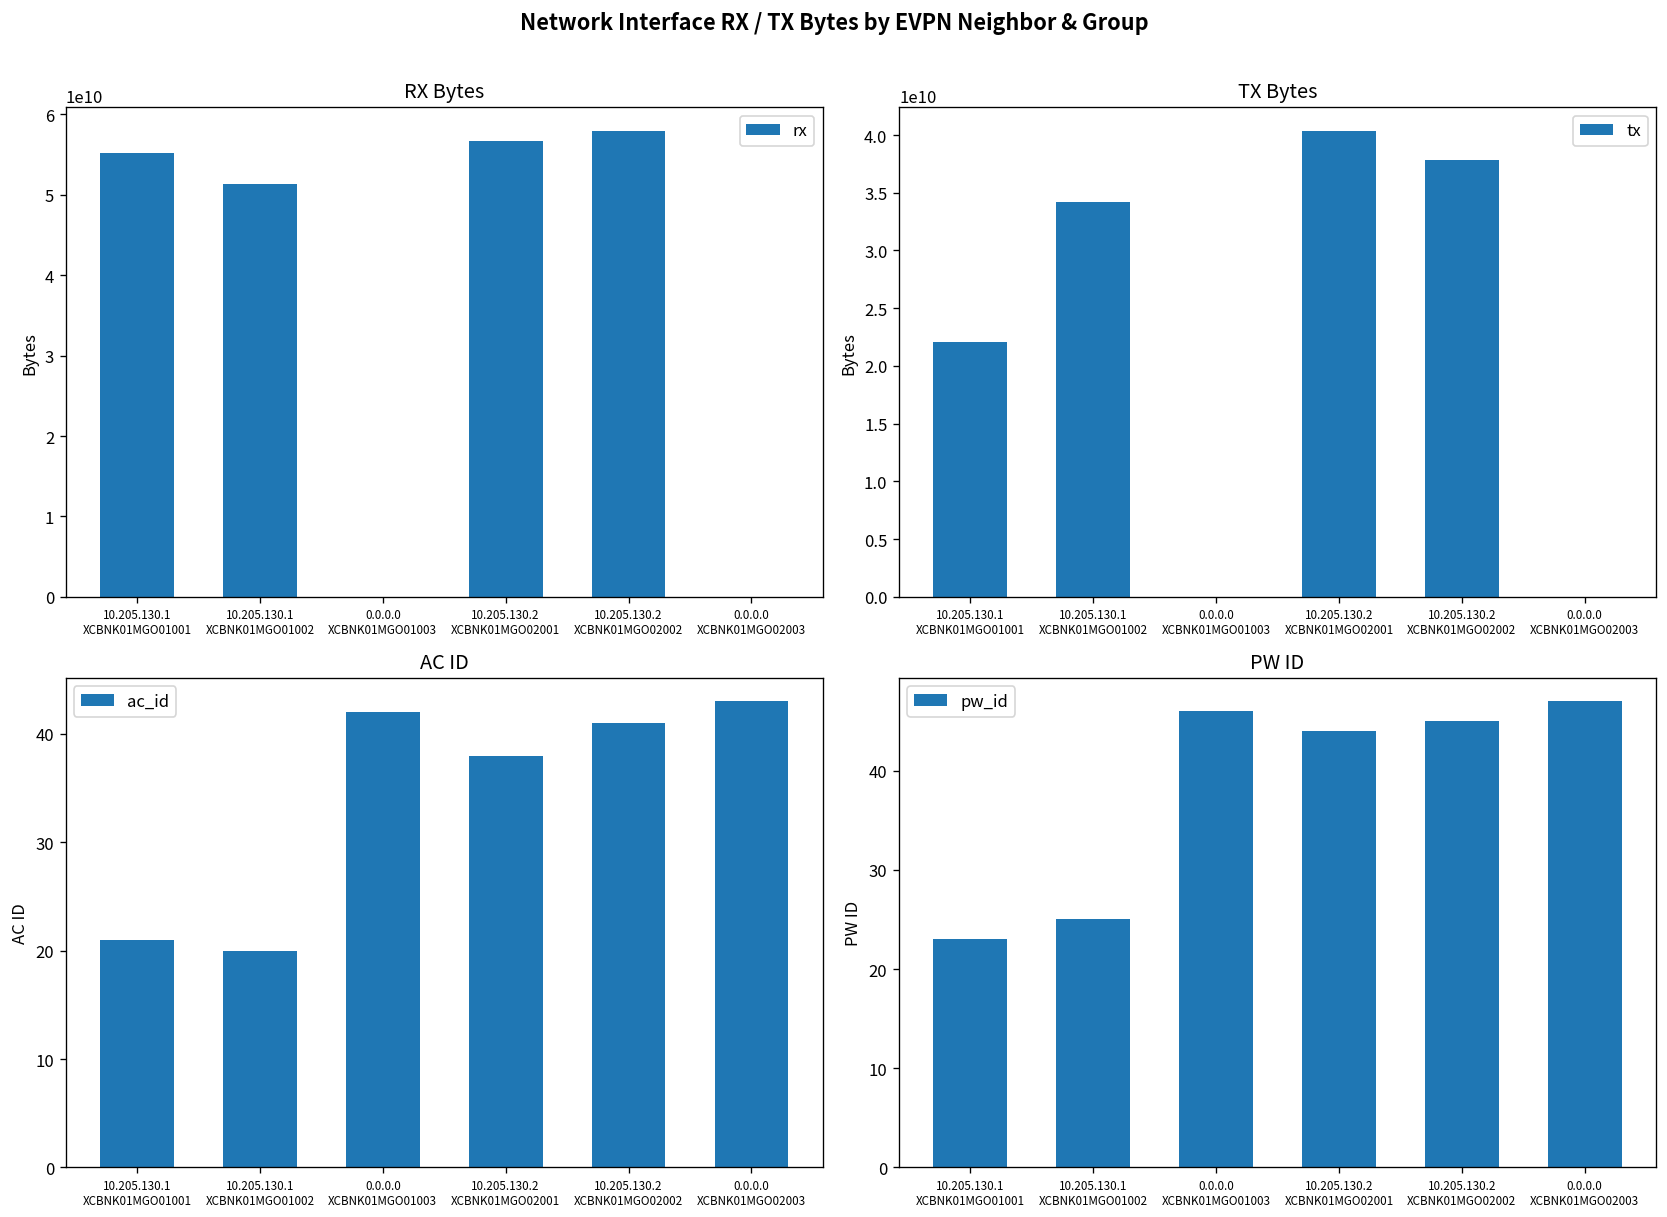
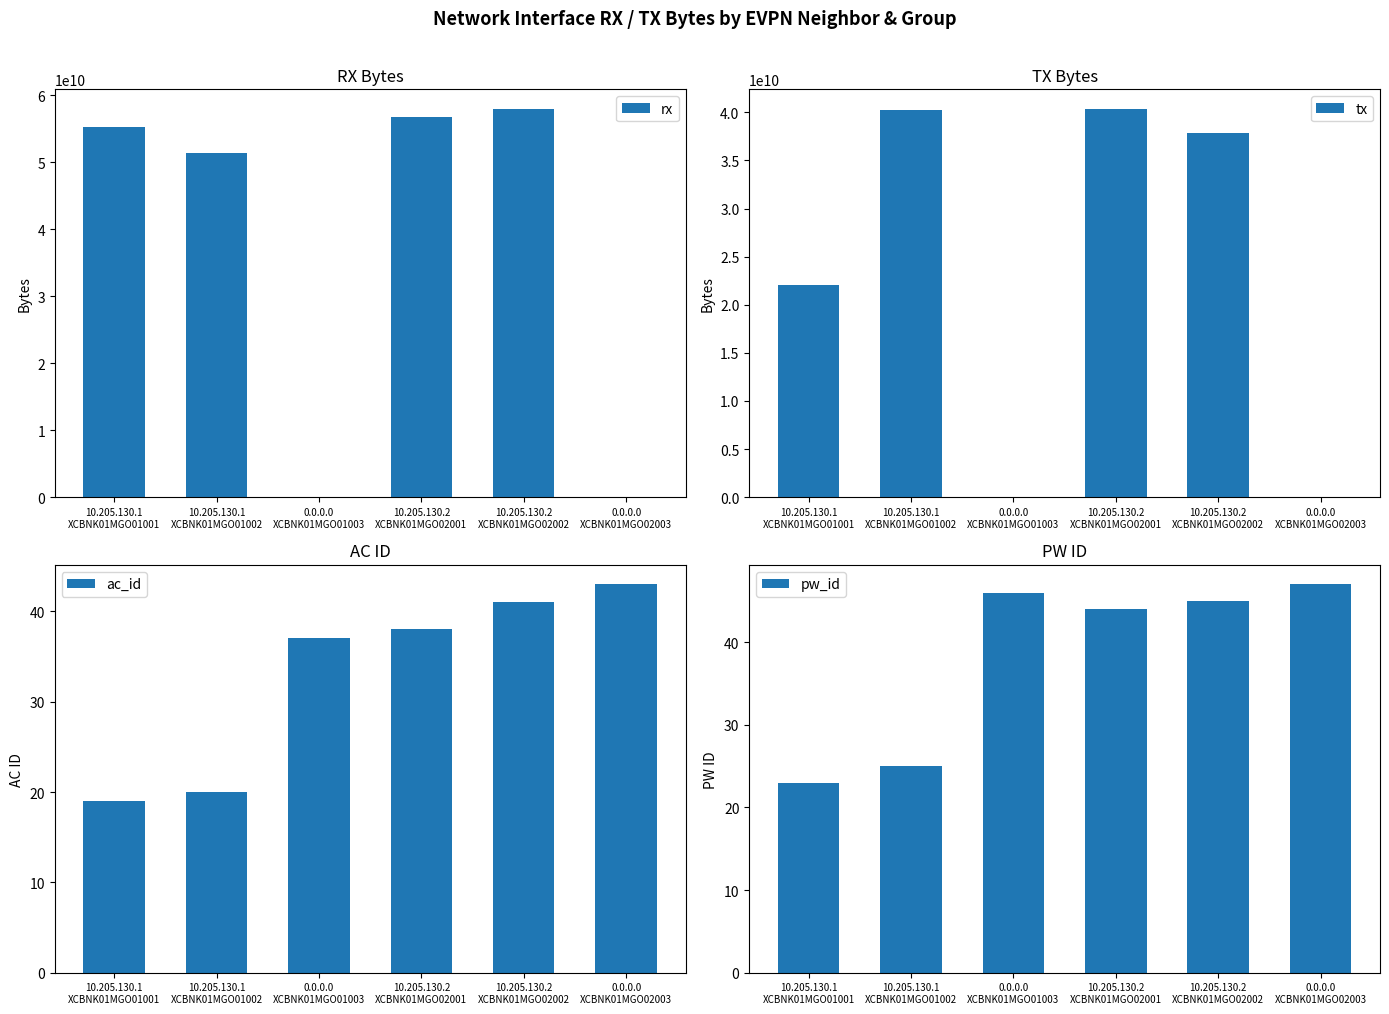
  {
    "RX Bytes": {
      "10.205.130.1 XCBNK01MGO01001": 55000000000,
      "10.205.130.1 XCBNK01MGO01002": 51000000000,
      "0.0.0.0 XCBNK01MGO01003": 0,
      "10.205.130.2 XCBNK01MGO02001": 57000000000,
      "10.205.130.2 XCBNK01MGO02002": 58000000000,
      "0.0.0.0 XCBNK01MGO02003": 0
    },
    "TX Bytes": {
      "10.205.130.1 XCBNK01MGO01001": 22000000000,
-     "10.205.130.1 XCBNK01MGO01002": 34000000000,
+     "10.205.130.1 XCBNK01MGO01002": 40000000000,
      "0.0.0.0 XCBNK01MGO01003": 0,
      "10.205.130.2 XCBNK01MGO02001": 40000000000,
      "10.205.130.2 XCBNK01MGO02002": 38000000000,
      "0.0.0.0 XCBNK01MGO02003": 0
    },
    "AC ID": {
-     "10.205.130.1 XCBNK01MGO01001": 21,
+     "10.205.130.1 XCBNK01MGO01001": 19,
      "10.205.130.1 XCBNK01MGO01002": 20,
-     "0.0.0.0 XCBNK01MGO01003": 42,
+     "0.0.0.0 XCBNK01MGO01003": 37,
      "10.205.130.2 XCBNK01MGO02001": 38,
      "10.205.130.2 XCBNK01MGO02002": 41,
      "0.0.0.0 XCBNK01MGO02003": 43
    },
    "PW ID": {
      "10.205.130.1 XCBNK01MGO01001": 23,
      "10.205.130.1 XCBNK01MGO01002": 25,
      "0.0.0.0 XCBNK01MGO01003": 46,
      "10.205.130.2 XCBNK01MGO02001": 44,
      "10.205.130.2 XCBNK01MGO02002": 45,
      "0.0.0.0 XCBNK01MGO02003": 47
    }
  }
